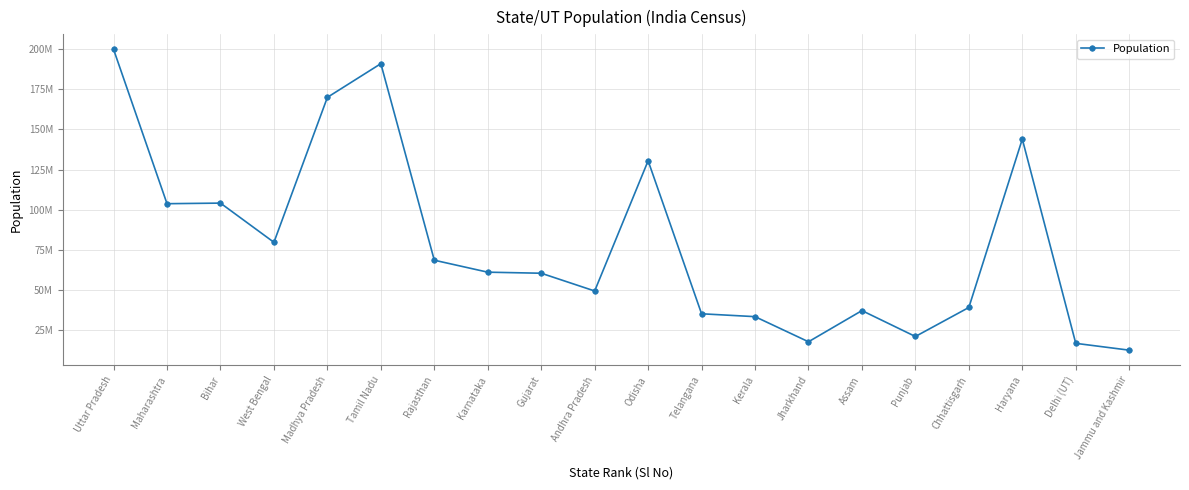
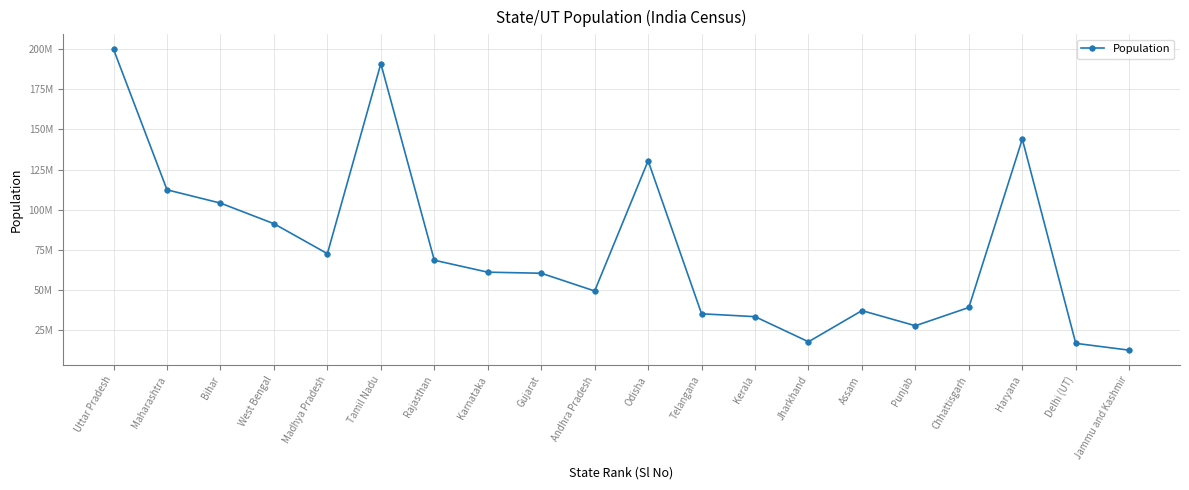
  {
    "Uttar Pradesh": 200000000,
-   "Maharashtra": 104000000,
+   "Maharashtra": 112000000,
    "Bihar": 104000000,
-   "West Bengal": 80000000,
-   "Madhya Pradesh": 170000000,
+   "West Bengal": 91000000,
+   "Madhya Pradesh": 73000000,
    "Tamil Nadu": 191000000,
    "Rajasthan": 69000000,
    "Karnataka": 61000000,
    "Gujarat": 60000000,
    "Andhra Pradesh": 49000000,
    "Odisha": 130000000,
    "Telangana": 35000000,
    "Kerala": 33000000,
    "Jharkhand": 18000000,
    "Assam": 37000000,
-   "Punjab": 21000000,
+   "Punjab": 28000000,
    "Chhattisgarh": 39000000,
    "Haryana": 144000000,
    "Delhi (UT)": 17000000,
    "Jammu and Kashmir": 13000000
  }
